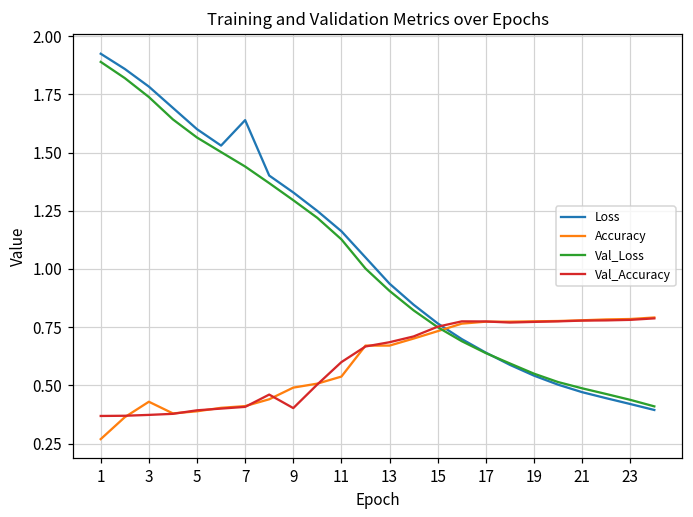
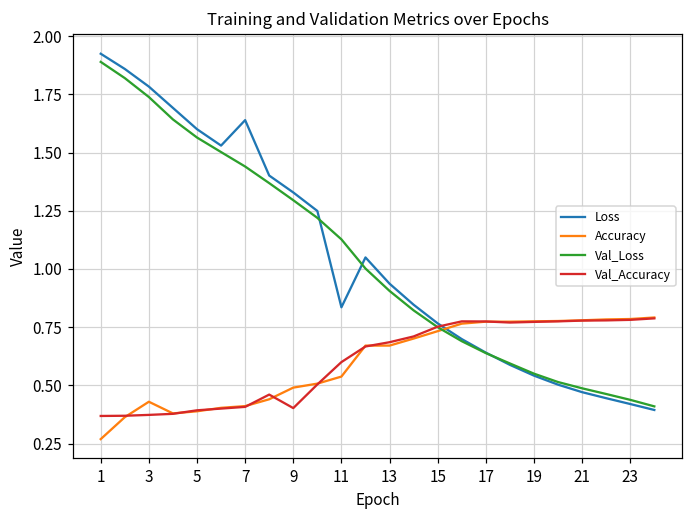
  {
    "Loss": {
      "1": 1.92,
      "3": 1.78,
      "5": 1.60,
      "7": 1.64,
      "9": 1.33,
-     "11": 1.16,
+     "11": 0.84,
      "13": 0.94,
      "15": 0.77,
      "21": 0.47,
      "23": 0.42
    },
    "Accuracy": {
      "1": 0.27,
      "3": 0.43,
      "9": 0.49,
      "11": 0.54,
      "13": 0.67,
      "15": 0.73
    },
    "Val_Loss": {
      "1": 1.89,
      "3": 1.74,
      "5": 1.56,
      "7": 1.44,
      "9": 1.30,
      "11": 1.13,
      "13": 0.91,
      "21": 0.49,
      "23": 0.44
    },
    "Val_Accuracy": {
      "1": 0.37,
      "3": 0.37,
      "9": 0.40,
      "11": 0.60,
      "13": 0.69
    }
  }
